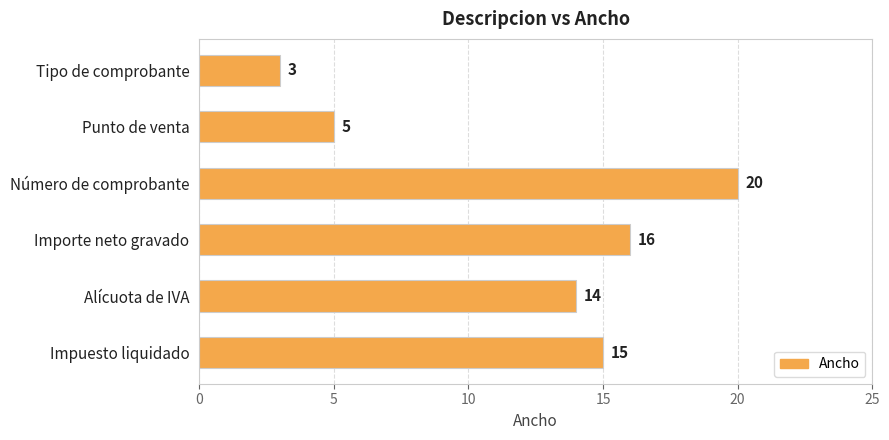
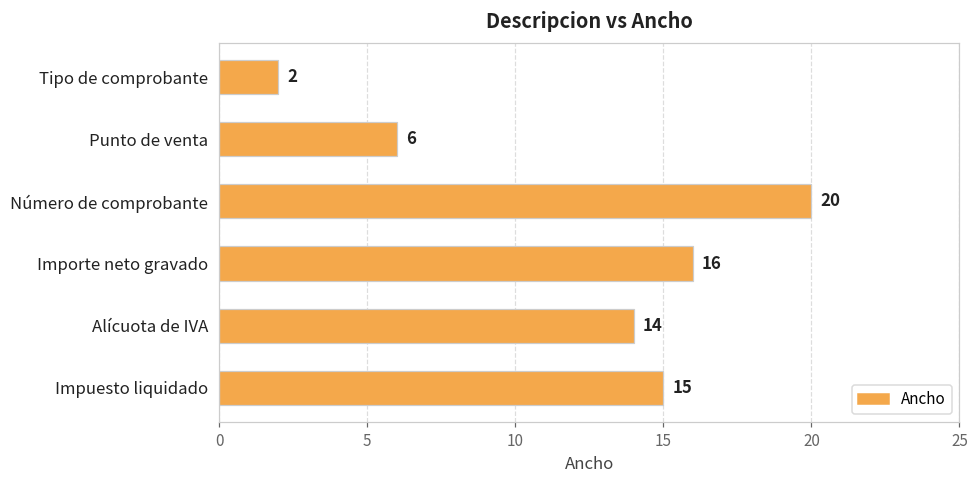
  {
-   "Tipo de comprobante": 3,
-   "Punto de venta": 5,
+   "Tipo de comprobante": 2,
+   "Punto de venta": 6,
    "Número de comprobante": 20,
    "Importe neto gravado": 16,
    "Alícuota de IVA": 14,
    "Impuesto liquidado": 15
  }
